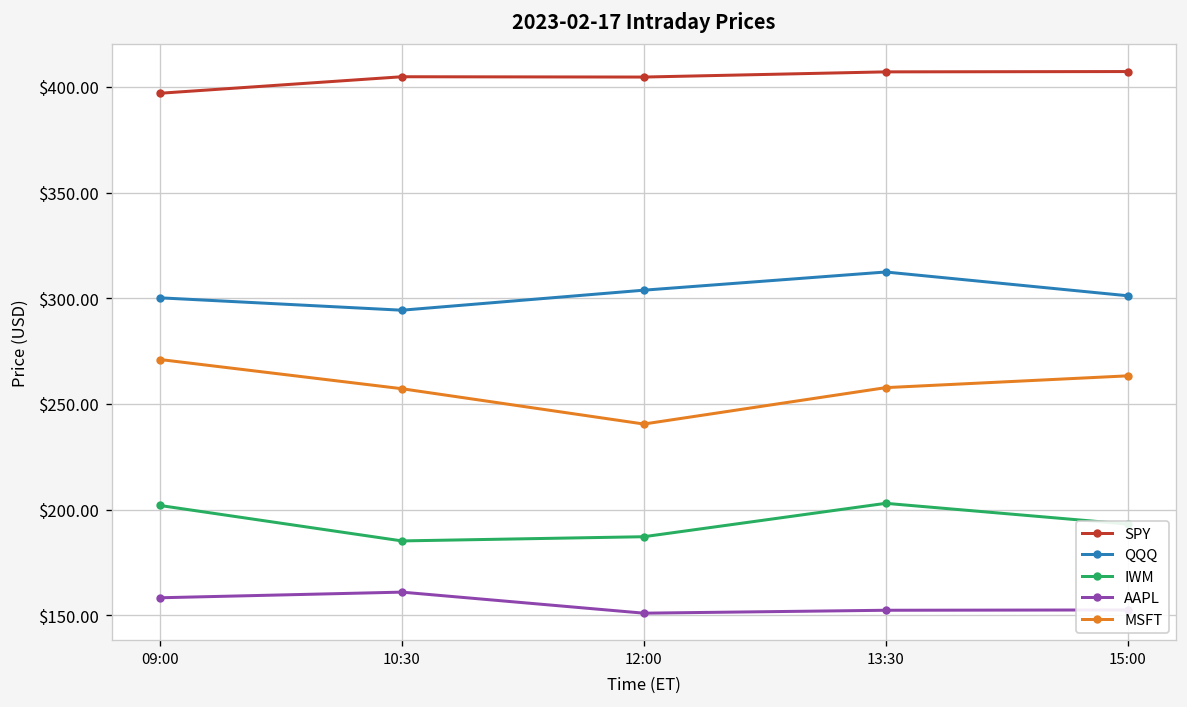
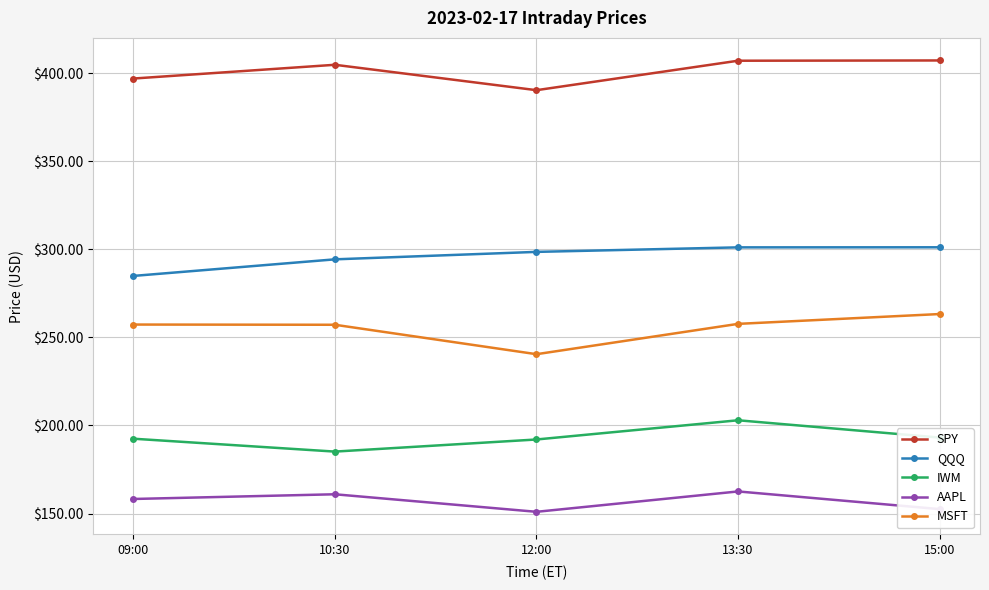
  {
    "SPY": {
      "09:00": "$397",
      "10:30": "$405",
-     "12:00": "$405",
+     "12:00": "$390",
      "13:30": "$407",
      "15:00": "$407"
    },
    "QQQ": {
-     "09:00": "$300",
+     "09:00": "$285",
      "10:30": "$294",
-     "12:00": "$304",
-     "13:30": "$312",
+     "12:00": "$299",
+     "13:30": "$301",
      "15:00": "$301"
    },
    "IWM": {
-     "09:00": "$202",
+     "09:00": "$192",
      "10:30": "$185",
-     "12:00": "$187",
+     "12:00": "$192",
      "13:30": "$203"
    },
    "AAPL": {
      "09:00": "$158",
      "10:30": "$161",
      "12:00": "$151",
-     "13:30": "$152"
+     "13:30": "$163"
    },
    "MSFT": {
-     "09:00": "$271",
+     "09:00": "$257",
      "10:30": "$257",
      "12:00": "$240",
      "13:30": "$258",
      "15:00": "$263"
    }
  }
